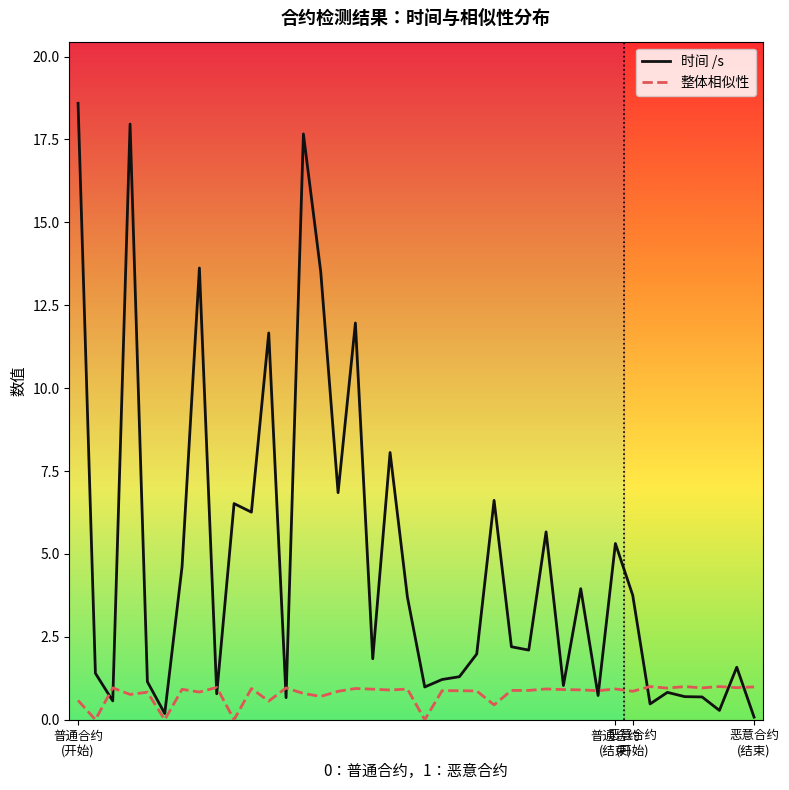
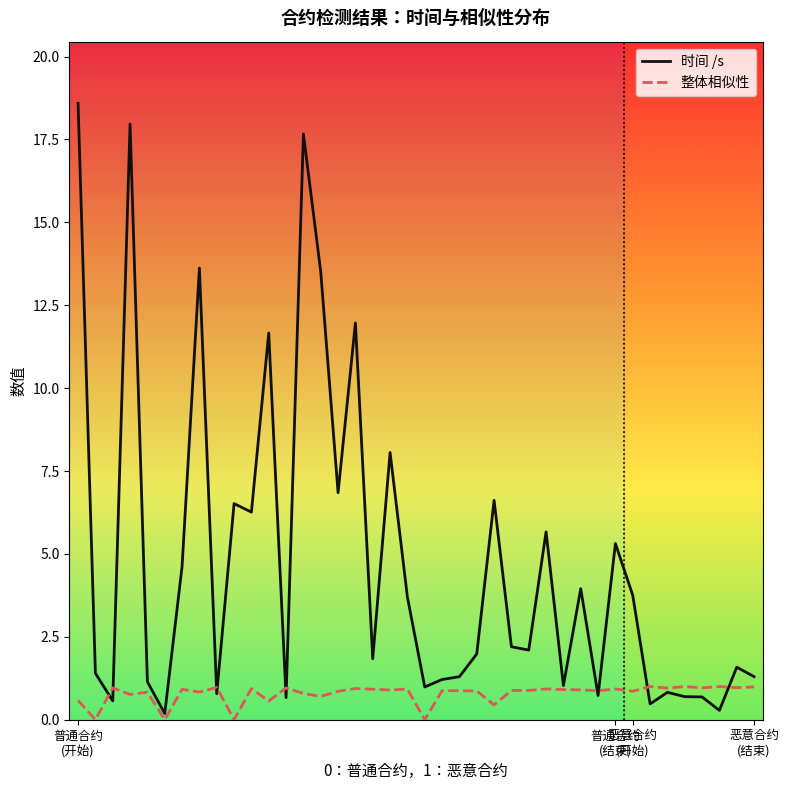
  {
    "时间 /s": {
      "普通合约 (开始)": 18.6,
-     "恶意合约 (结束)": 0.1
+     "恶意合约 (结束)": 1.3
    },
    "整体相似性": {
      "普通合约 (开始)": 0.6,
      "恶意合约 (结束)": 1.0
    }
  }
